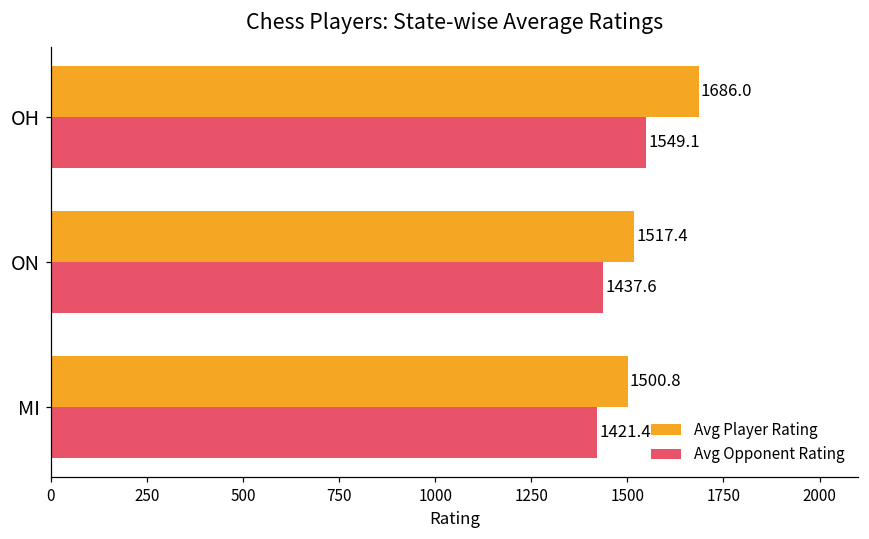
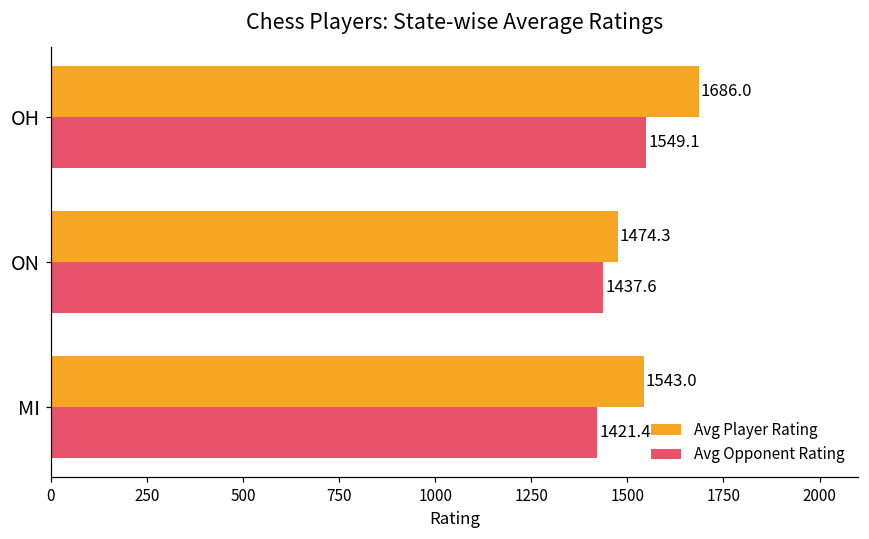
  {
    "Avg Player Rating": {
      "OH": 1686.0,
-     "ON": 1517.4,
-     "MI": 1500.8
+     "ON": 1474.3,
+     "MI": 1543.0
    },
    "Avg Opponent Rating": {
      "OH": 1549.1,
      "ON": 1437.6,
      "MI": 1421.4
    }
  }
